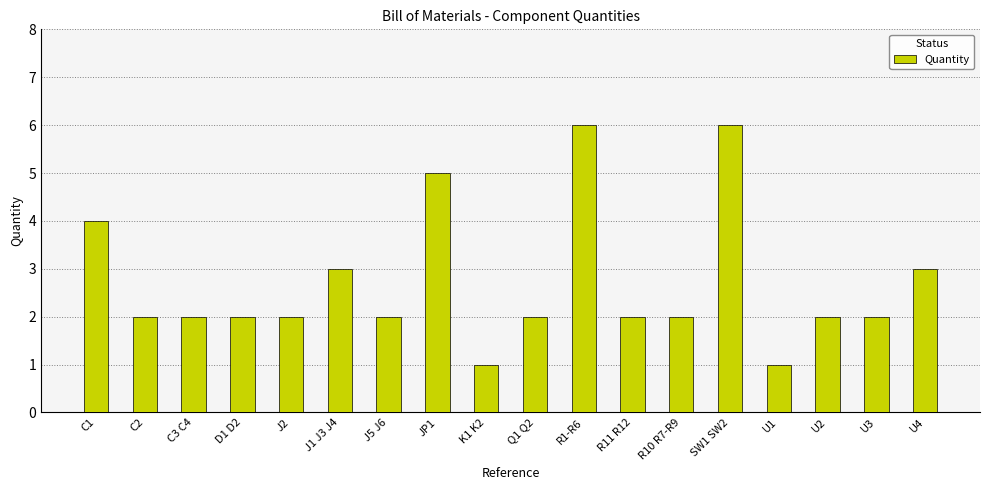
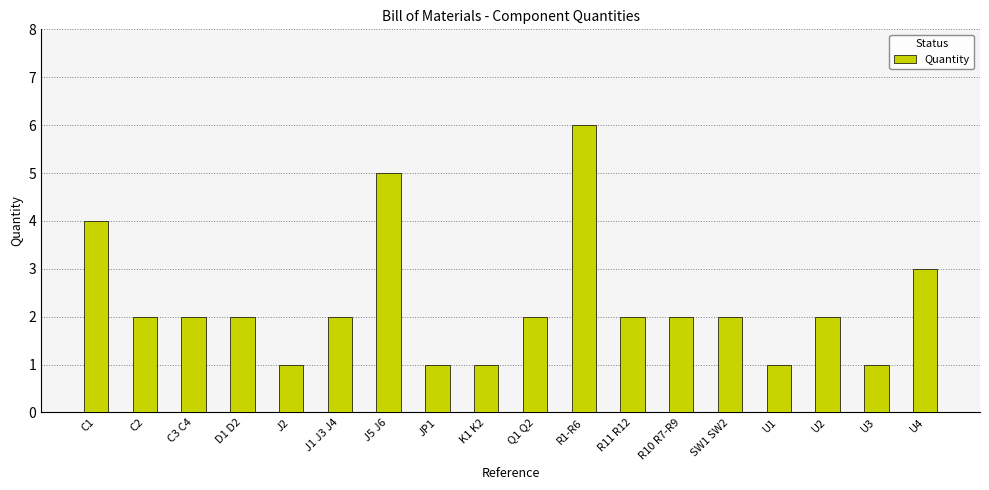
  {
    "C1": 4,
    "C2": 2,
    "C3 C4": 2,
    "D1 D2": 2,
-   "J2": 2,
-   "J1 J3 J4": 3,
-   "J5 J6": 2,
-   "JP1": 5,
+   "J2": 1,
+   "J1 J3 J4": 2,
+   "J5 J6": 5,
+   "JP1": 1,
    "K1 K2": 1,
    "Q1 Q2": 2,
    "R1-R6": 6,
    "R11 R12": 2,
    "R10 R7-R9": 2,
-   "SW1 SW2": 6,
+   "SW1 SW2": 2,
    "U1": 1,
    "U2": 2,
-   "U3": 2,
+   "U3": 1,
    "U4": 3
  }
